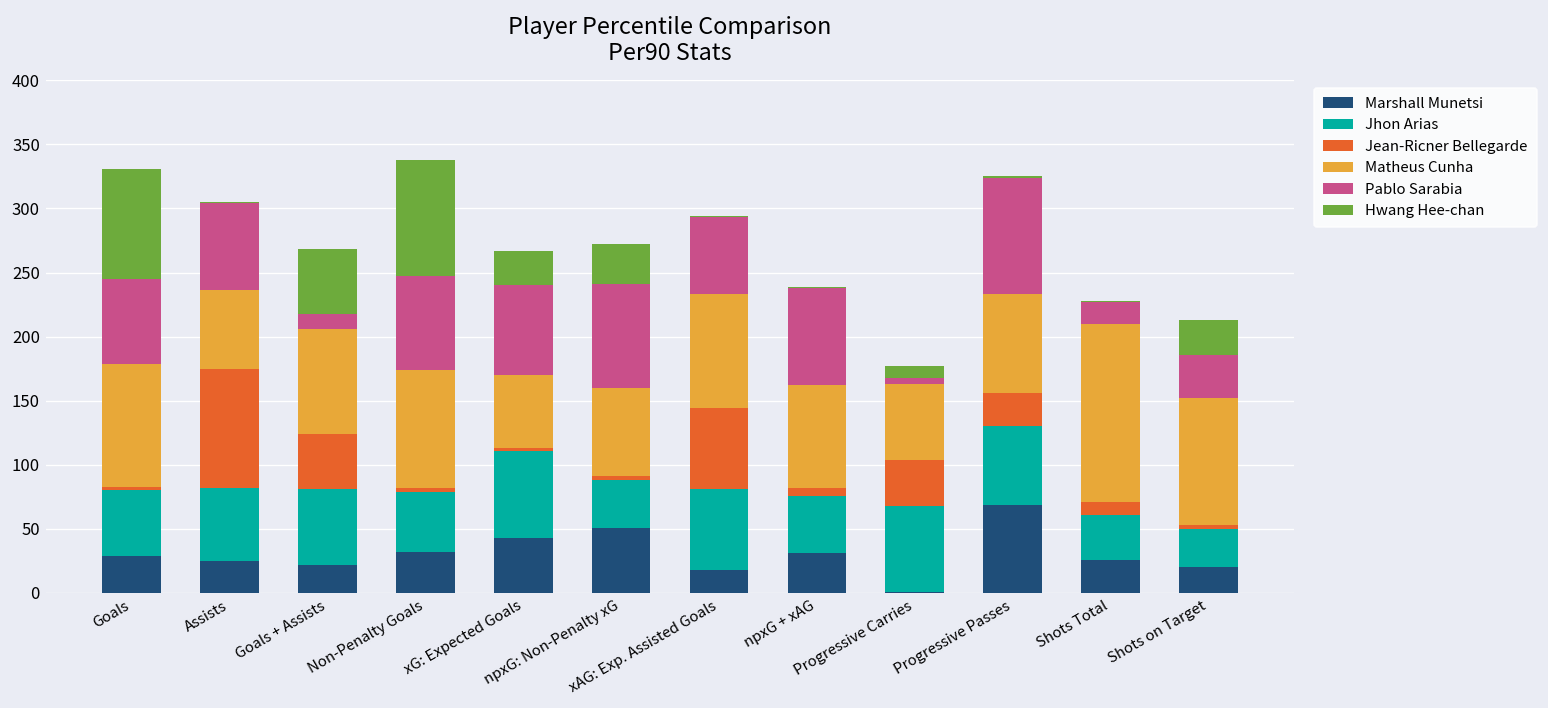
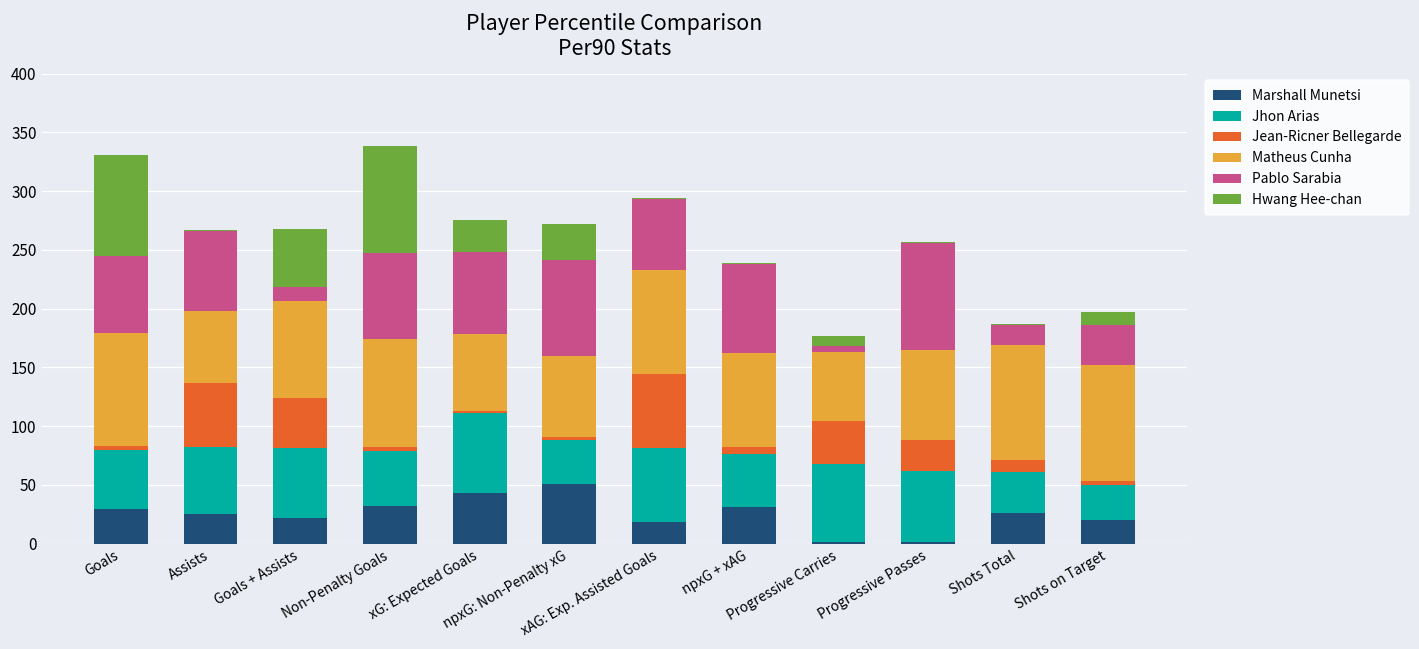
  {
    "Marshall Munetsi": {
      "Goals": 29,
      "Assists": 25,
      "Goals + Assists": 22,
      "Non-Penalty Goals": 32,
      "xG: Expected Goals": 43,
      "npxG: Non-Penalty xG": 51,
      "xAG: Exp. Assisted Goals": 18,
      "npxG + xAG": 31,
-     "Progressive Passes": 69,
+     "Progressive Passes": 1,
      "Shots Total": 26,
      "Shots on Target": 20
    },
    "Jhon Arias": {
      "Goals": 51,
      "Assists": 57,
      "Goals + Assists": 59,
      "Non-Penalty Goals": 47,
      "xG: Expected Goals": 68,
      "npxG: Non-Penalty xG": 37,
      "xAG: Exp. Assisted Goals": 63,
      "npxG + xAG": 45,
      "Progressive Carries": 67,
      "Progressive Passes": 61,
      "Shots Total": 35,
      "Shots on Target": 30
    },
    "Jean-Ricner Bellegarde": {
      "Goals": 3,
-     "Assists": 93,
+     "Assists": 55,
      "Goals + Assists": 43,
      "Non-Penalty Goals": 3,
      "npxG: Non-Penalty xG": 3,
      "xAG: Exp. Assisted Goals": 63,
      "npxG + xAG": 6,
      "Progressive Carries": 36,
      "Progressive Passes": 26,
      "Shots Total": 10,
      "Shots on Target": 3
    },
    "Matheus Cunha": {
      "Goals": 96,
      "Assists": 61,
      "Goals + Assists": 82,
      "Non-Penalty Goals": 92,
-     "xG: Expected Goals": 57,
+     "xG: Expected Goals": 65,
      "npxG: Non-Penalty xG": 69,
      "xAG: Exp. Assisted Goals": 89,
      "npxG + xAG": 80,
      "Progressive Carries": 59,
      "Progressive Passes": 77,
-     "Shots Total": 139,
+     "Shots Total": 98,
      "Shots on Target": 99
    },
    "Pablo Sarabia": {
      "Goals": 66,
      "Assists": 68,
      "Goals + Assists": 12,
      "Non-Penalty Goals": 73,
      "xG: Expected Goals": 70,
      "npxG: Non-Penalty xG": 81,
      "xAG: Exp. Assisted Goals": 60,
      "npxG + xAG": 76,
      "Progressive Carries": 5,
      "Progressive Passes": 91,
      "Shots Total": 17,
      "Shots on Target": 34
    },
    "Hwang Hee-chan": {
      "Goals": 86,
      "Goals + Assists": 50,
      "Non-Penalty Goals": 91,
      "xG: Expected Goals": 27,
      "npxG: Non-Penalty xG": 31,
      "Progressive Carries": 9,
-     "Shots on Target": 27
+     "Shots on Target": 11
    }
  }
